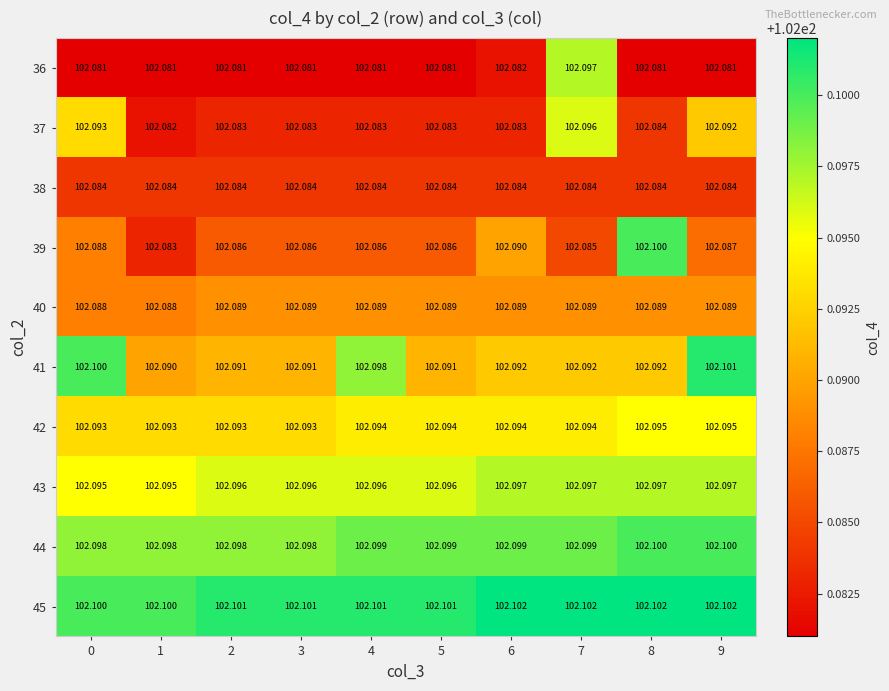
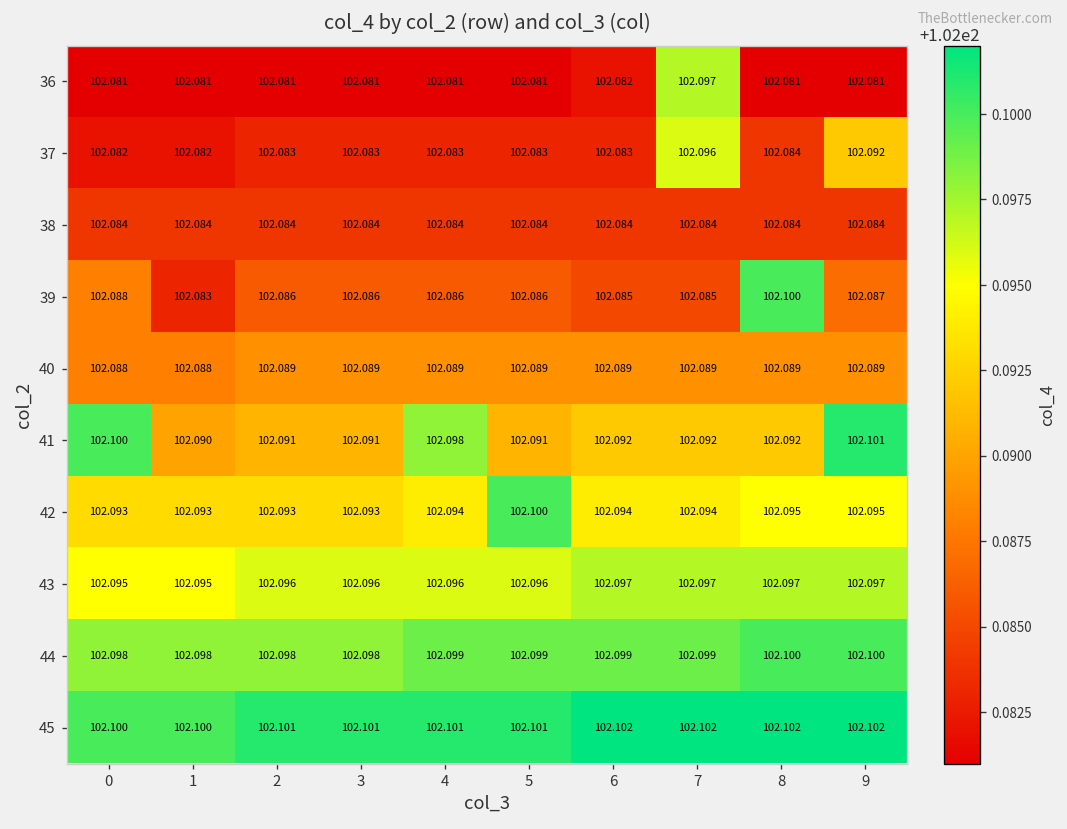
  {
    "36": {
      "0": 102.081,
      "1": 102.081,
      "2": 102.081,
      "3": 102.081,
      "4": 102.081,
      "5": 102.081,
      "6": 102.082,
      "7": 102.097,
      "8": 102.081,
      "9": 102.081
    },
    "37": {
-     "0": 102.093,
+     "0": 102.082,
      "1": 102.082,
      "2": 102.083,
      "3": 102.083,
      "4": 102.083,
      "5": 102.083,
      "6": 102.083,
      "7": 102.096,
      "8": 102.084,
      "9": 102.092
    },
    "38": {
      "0": 102.084,
      "1": 102.084,
      "2": 102.084,
      "3": 102.084,
      "4": 102.084,
      "5": 102.084,
      "6": 102.084,
      "7": 102.084,
      "8": 102.084,
      "9": 102.084
    },
    "39": {
      "0": 102.088,
      "1": 102.083,
      "2": 102.086,
      "3": 102.086,
      "4": 102.086,
      "5": 102.086,
-     "6": 102.090,
+     "6": 102.085,
      "7": 102.085,
      "8": 102.100,
      "9": 102.087
    },
    "40": {
      "0": 102.088,
      "1": 102.088,
      "2": 102.089,
      "3": 102.089,
      "4": 102.089,
      "5": 102.089,
      "6": 102.089,
      "7": 102.089,
      "8": 102.089,
      "9": 102.089
    },
    "41": {
      "0": 102.100,
      "1": 102.090,
      "2": 102.091,
      "3": 102.091,
      "4": 102.098,
      "5": 102.091,
      "6": 102.092,
      "7": 102.092,
      "8": 102.092,
      "9": 102.101
    },
    "42": {
      "0": 102.093,
      "1": 102.093,
      "2": 102.093,
      "3": 102.093,
      "4": 102.094,
-     "5": 102.094,
+     "5": 102.100,
      "6": 102.094,
      "7": 102.094,
      "8": 102.095,
      "9": 102.095
    },
    "43": {
      "0": 102.095,
      "1": 102.095,
      "2": 102.096,
      "3": 102.096,
      "4": 102.096,
      "5": 102.096,
      "6": 102.097,
      "7": 102.097,
      "8": 102.097,
      "9": 102.097
    },
    "44": {
      "0": 102.098,
      "1": 102.098,
      "2": 102.098,
      "3": 102.098,
      "4": 102.099,
      "5": 102.099,
      "6": 102.099,
      "7": 102.099,
      "8": 102.100,
      "9": 102.100
    },
    "45": {
      "0": 102.100,
      "1": 102.100,
      "2": 102.101,
      "3": 102.101,
      "4": 102.101,
      "5": 102.101,
      "6": 102.102,
      "7": 102.102,
      "8": 102.102,
      "9": 102.102
    }
  }
